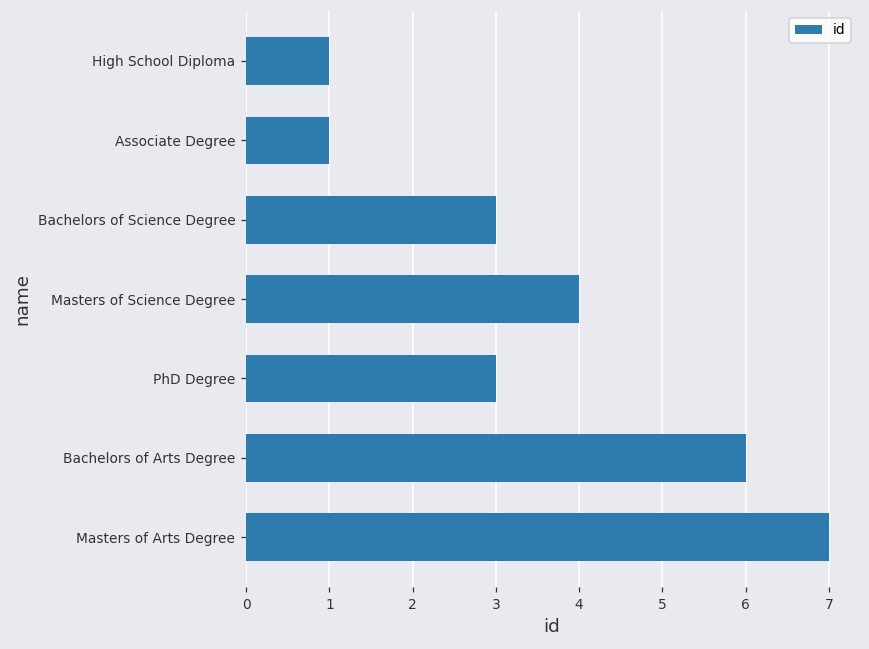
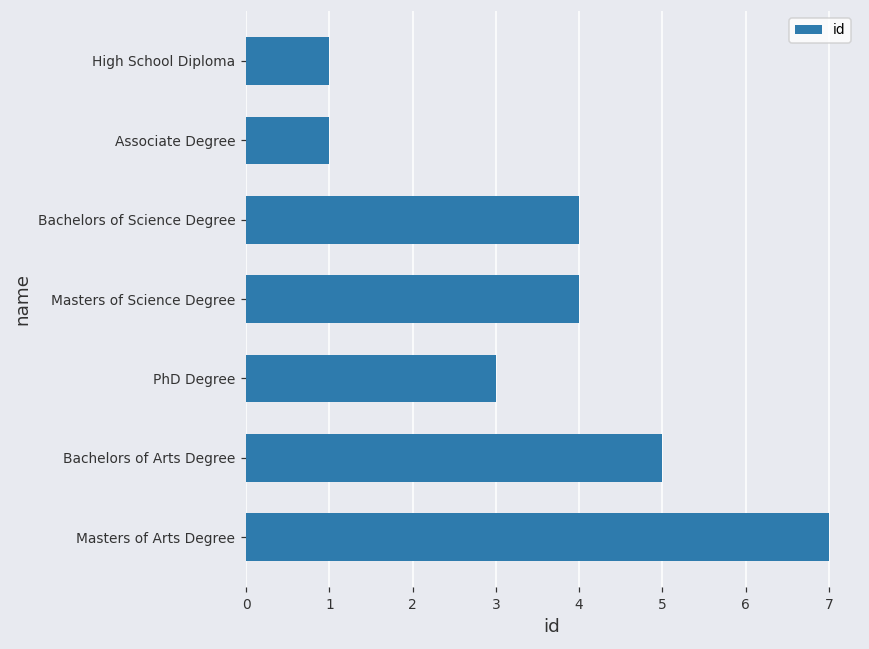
  {
    "High School Diploma": 1,
    "Associate Degree": 1,
-   "Bachelors of Science Degree": 3,
+   "Bachelors of Science Degree": 4,
    "Masters of Science Degree": 4,
    "PhD Degree": 3,
-   "Bachelors of Arts Degree": 6,
+   "Bachelors of Arts Degree": 5,
    "Masters of Arts Degree": 7
  }
